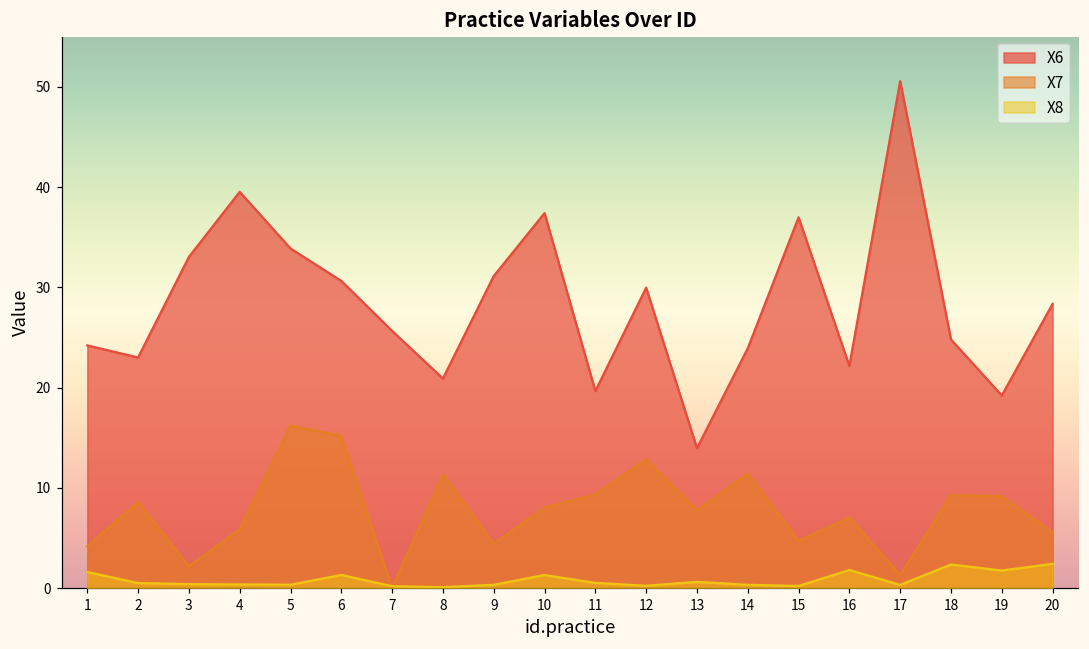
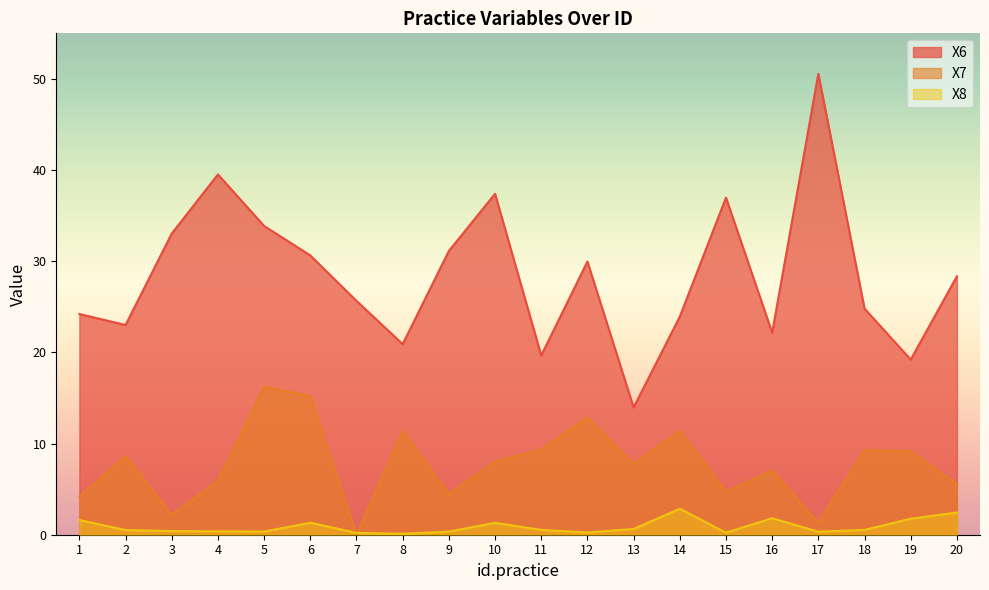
  {
    "X8": {
      "1": 2,
      "2": 1,
      "3": 0,
      "4": 0,
      "5": 0,
      "6": 1,
      "8": 0,
      "9": 0,
      "10": 1,
      "11": 1,
      "12": 0,
      "13": 1,
-     "14": 0,
+     "14": 3,
      "15": 0,
      "16": 2,
      "17": 0,
-     "18": 2,
+     "18": 1,
      "19": 2,
      "20": 2
    }
  }
